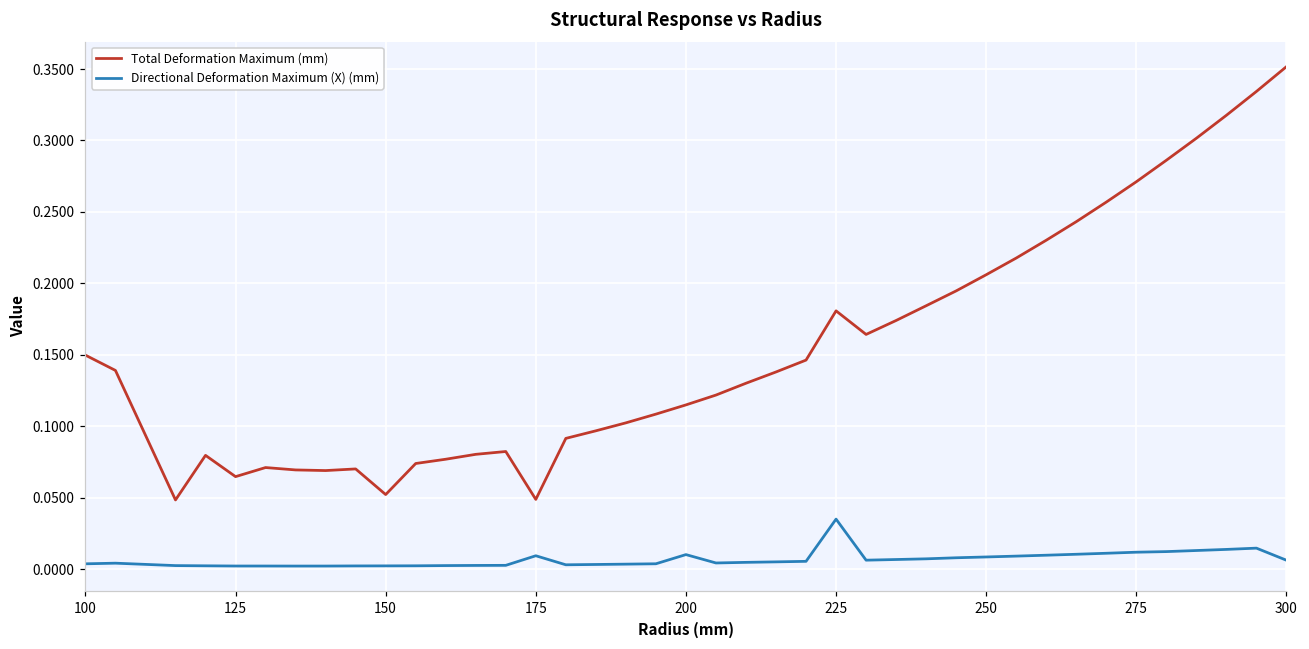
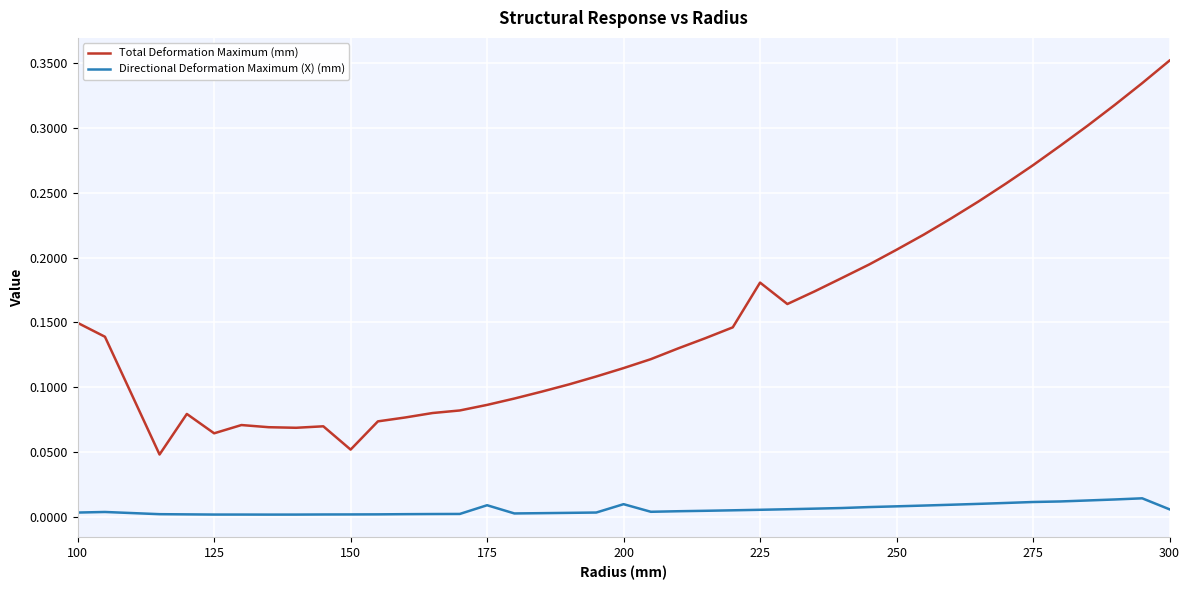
  {
    "Total Deformation Maximum (mm)": {
      "100": 0.150,
      "125": 0.065,
      "150": 0.052,
-     "175": 0.049,
+     "175": 0.087,
      "200": 0.115,
      "225": 0.181,
      "250": 0.206,
      "275": 0.271,
      "300": 0.352
    },
    "Directional Deformation Maximum (X) (mm)": {
      "100": 0.004,
      "125": 0.002,
      "150": 0.002,
      "175": 0.009,
      "200": 0.010,
-     "225": 0.035,
+     "225": 0.006,
      "250": 0.008,
      "275": 0.012,
      "300": 0.006
    }
  }
